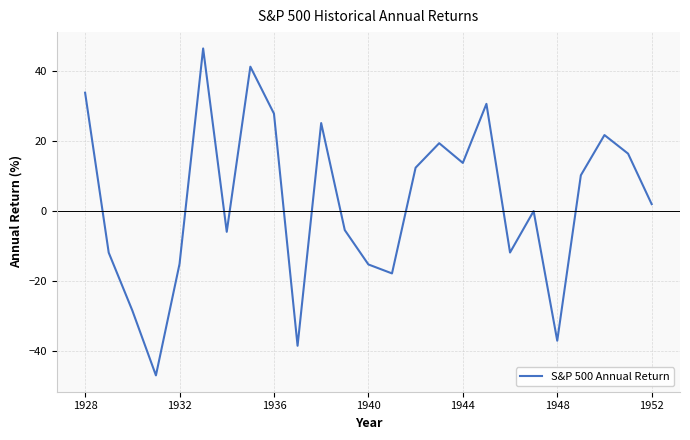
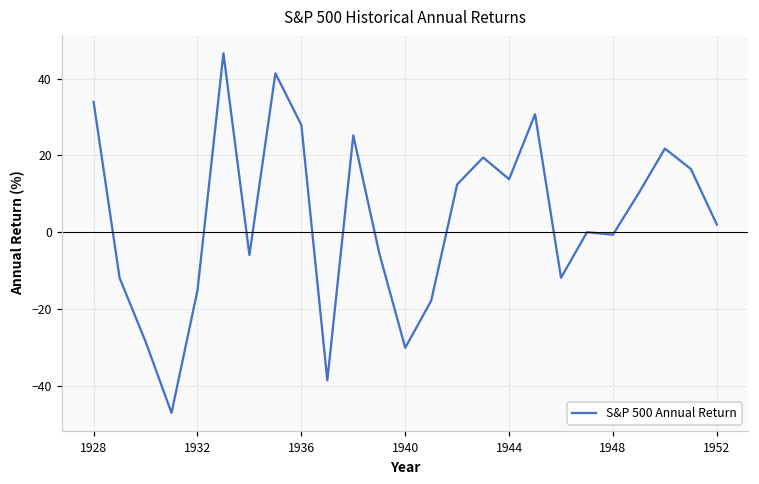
  {
    "1928": 34,
    "1932": -15,
    "1936": 28,
-   "1940": -15,
+   "1940": -30,
    "1944": 14,
-   "1948": -37,
+   "1948": -1,
    "1952": 2
  }
